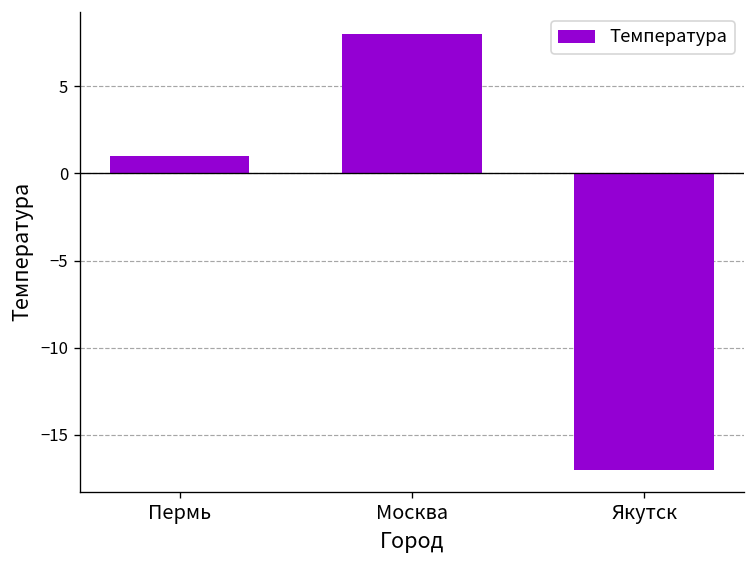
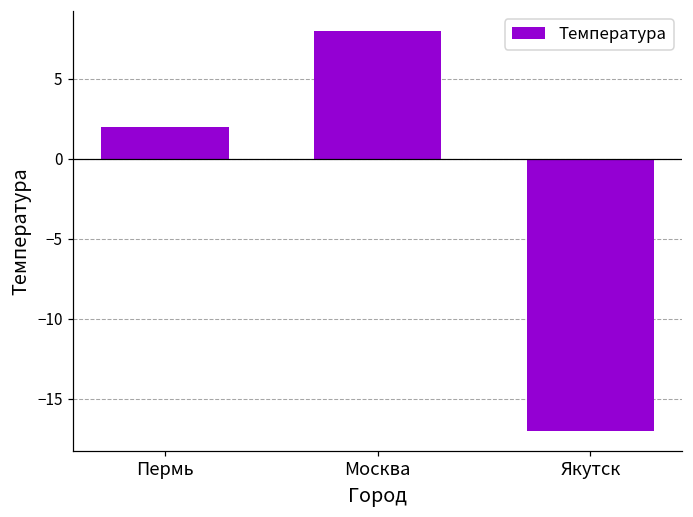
  {
-   "Пермь": 1,
+   "Пермь": 2,
    "Москва": 8,
    "Якутск": -17
  }
